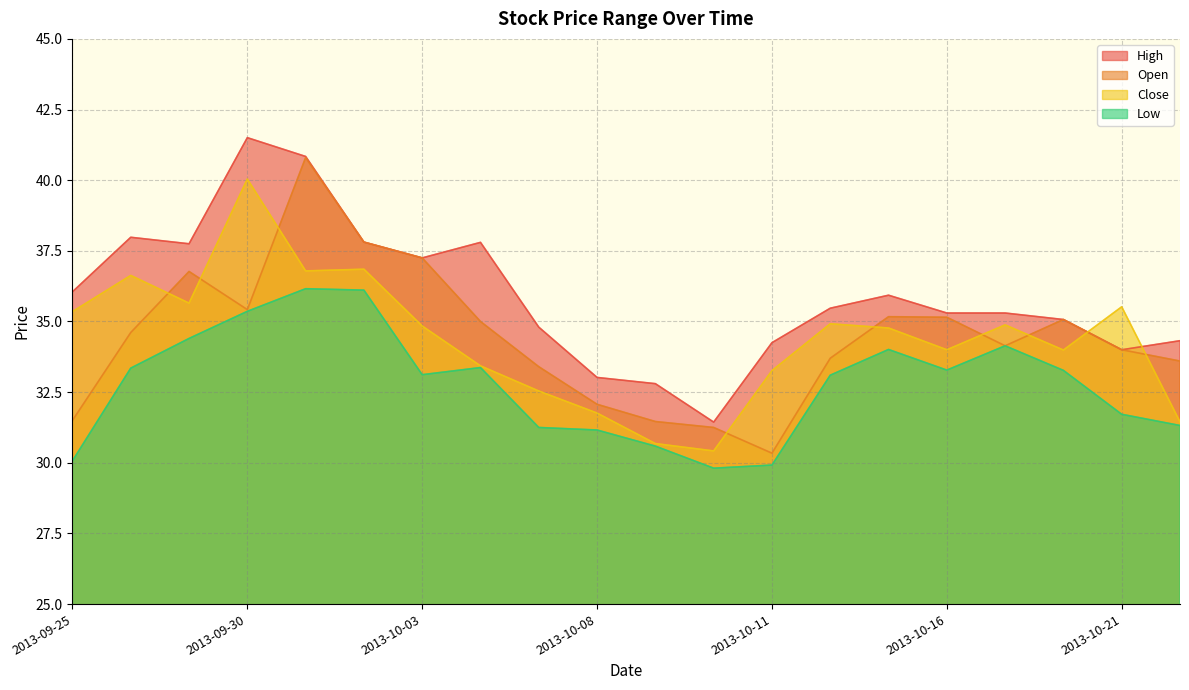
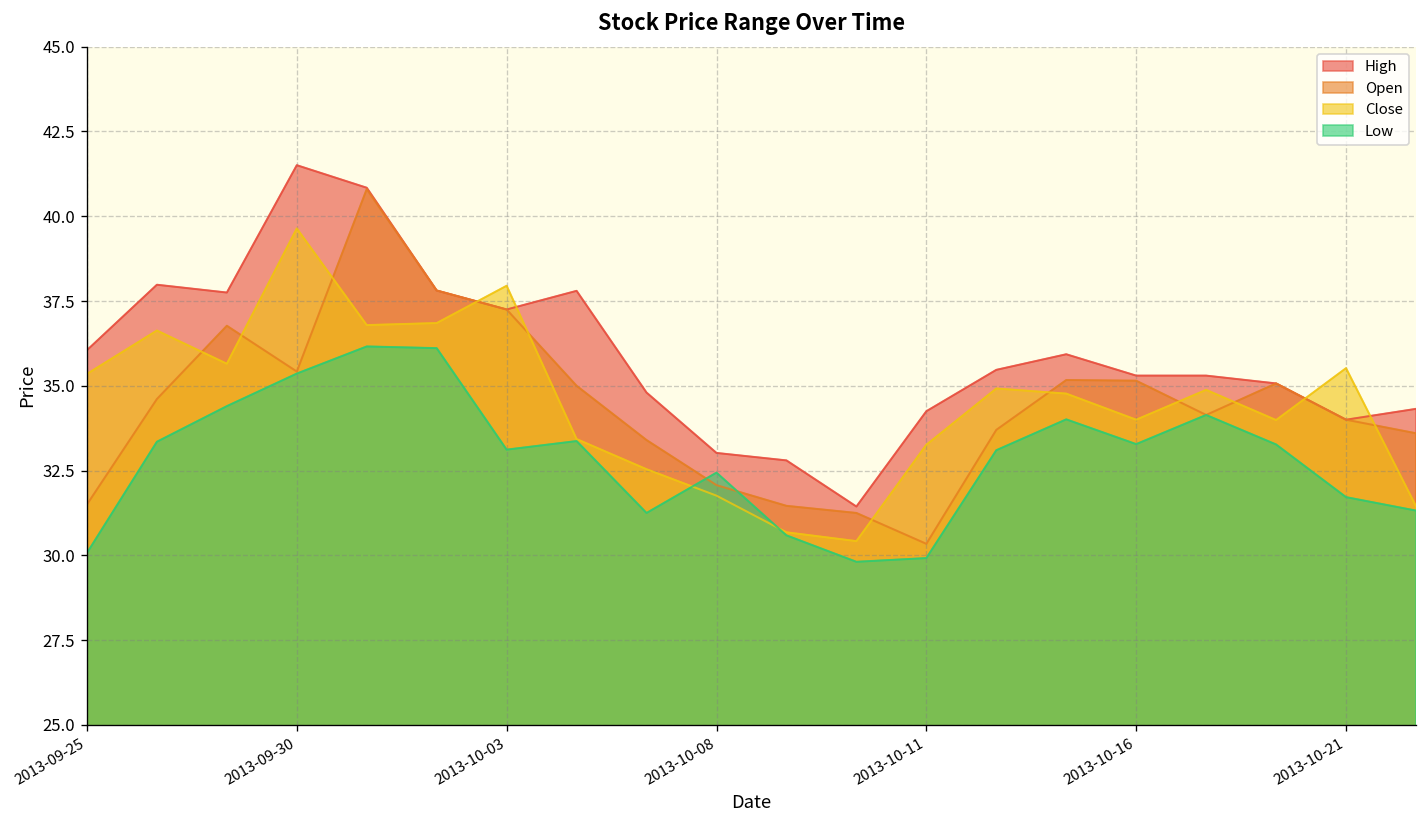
  {
    "Close": {
      "2013-09-25": 35.3,
-     "2013-09-30": 40.0,
-     "2013-10-03": 34.8,
+     "2013-09-30": 39.6,
+     "2013-10-03": 38.0,
      "2013-10-08": 31.8,
      "2013-10-11": 33.3,
      "2013-10-16": 34.0,
      "2013-10-21": 35.5
    },
    "Low": {
      "2013-09-25": 30.1,
      "2013-10-03": 33.1,
-     "2013-10-08": 31.2,
+     "2013-10-08": 32.4,
      "2013-10-11": 29.9,
      "2013-10-16": 33.3,
      "2013-10-21": 31.7
    }
  }
